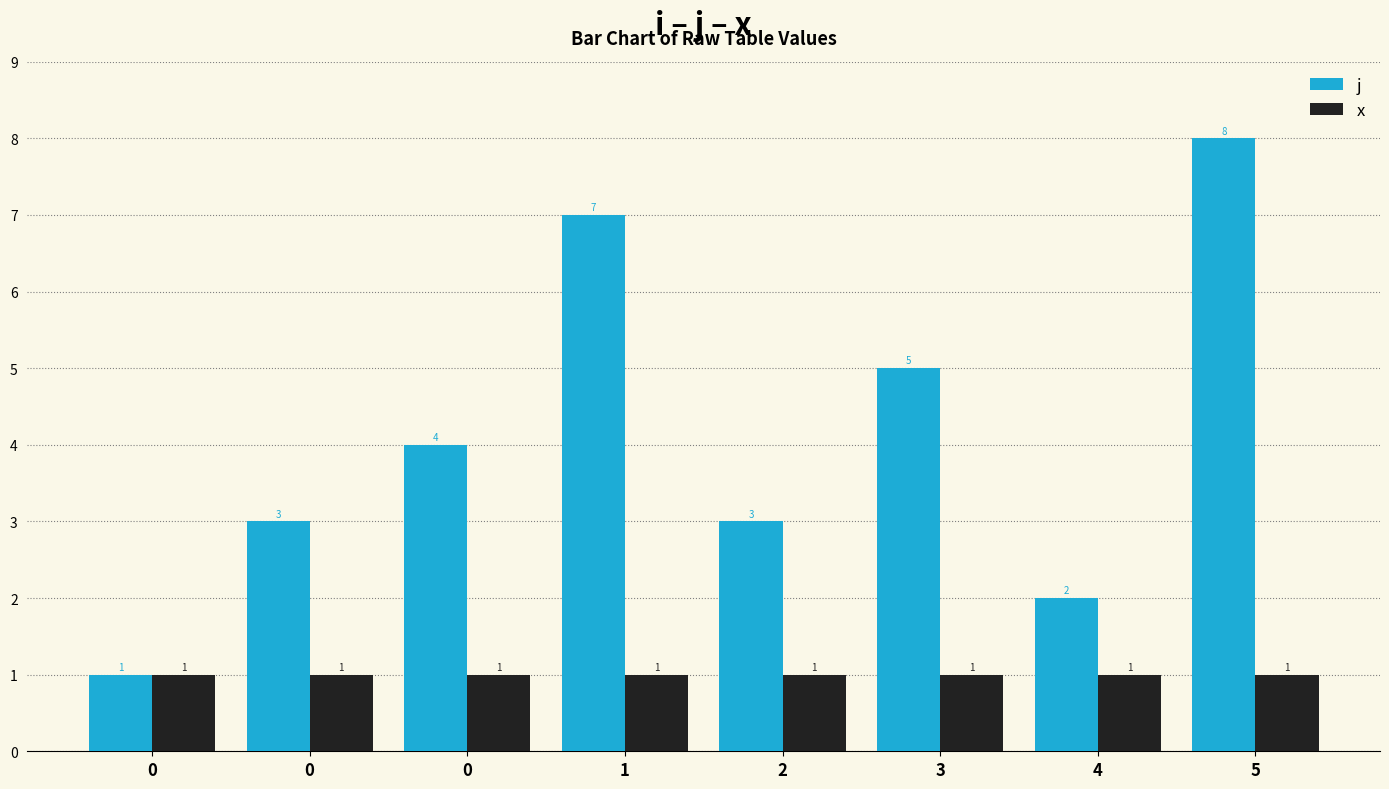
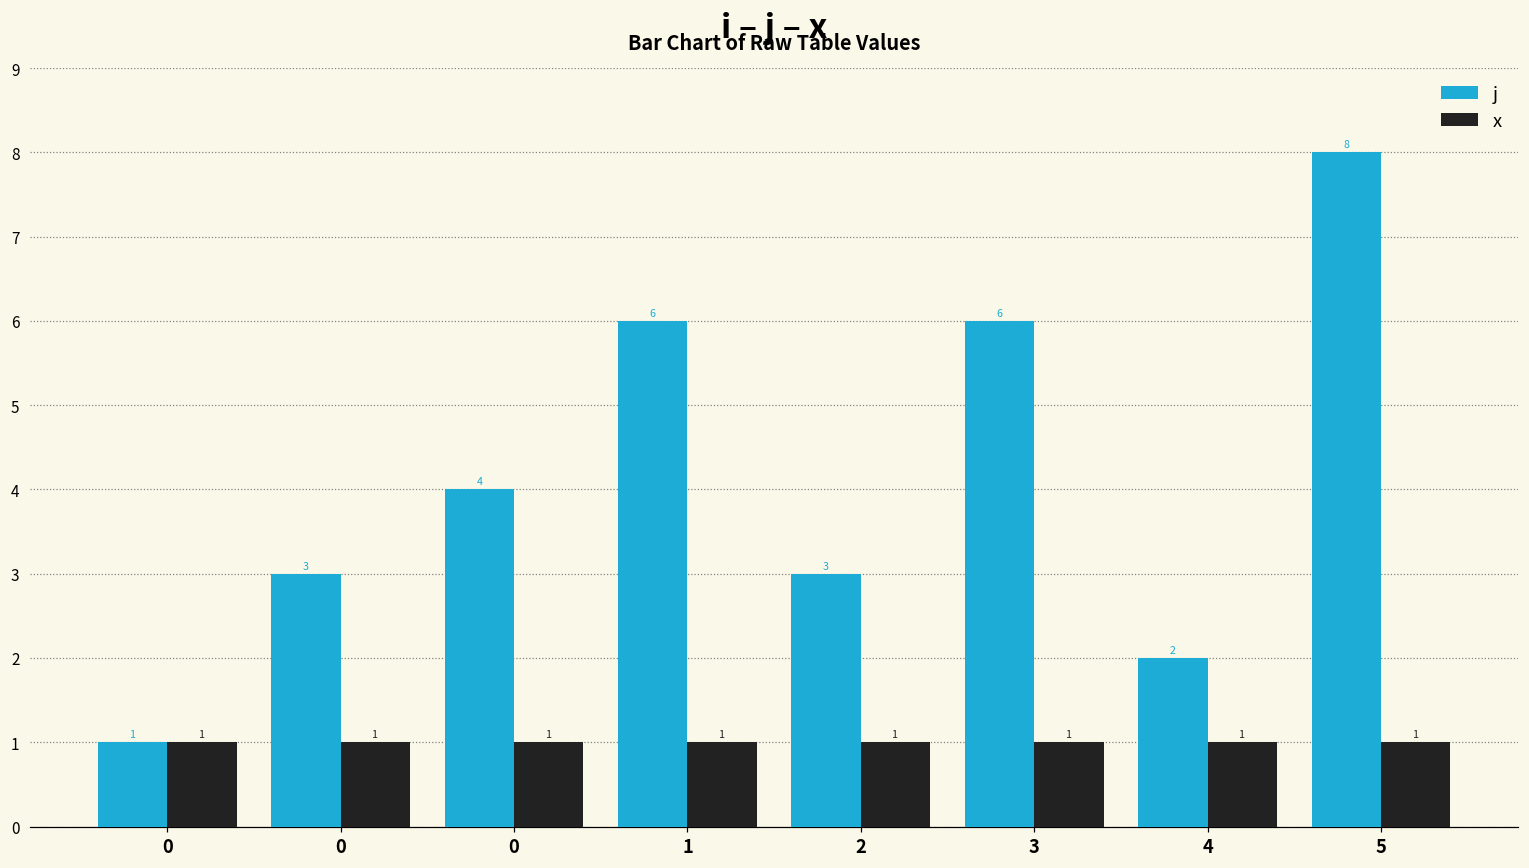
  {
    "j": {
-     "1": 7,
+     "1": 6,
      "2": 3,
-     "3": 5,
+     "3": 6,
      "4": 2,
      "5": 8
    },
    "x": {
      "1": 1,
      "2": 1,
      "3": 1,
      "4": 1,
      "5": 1
    }
  }
